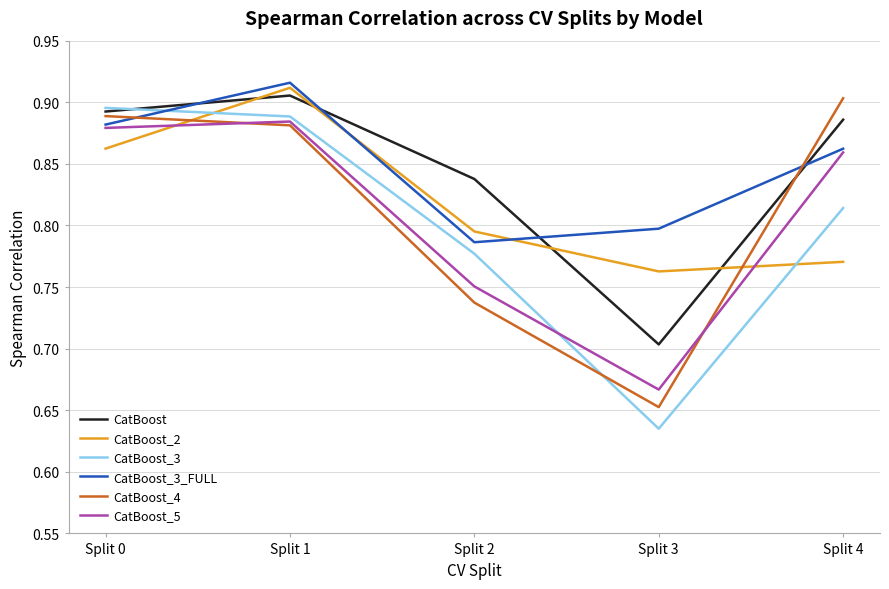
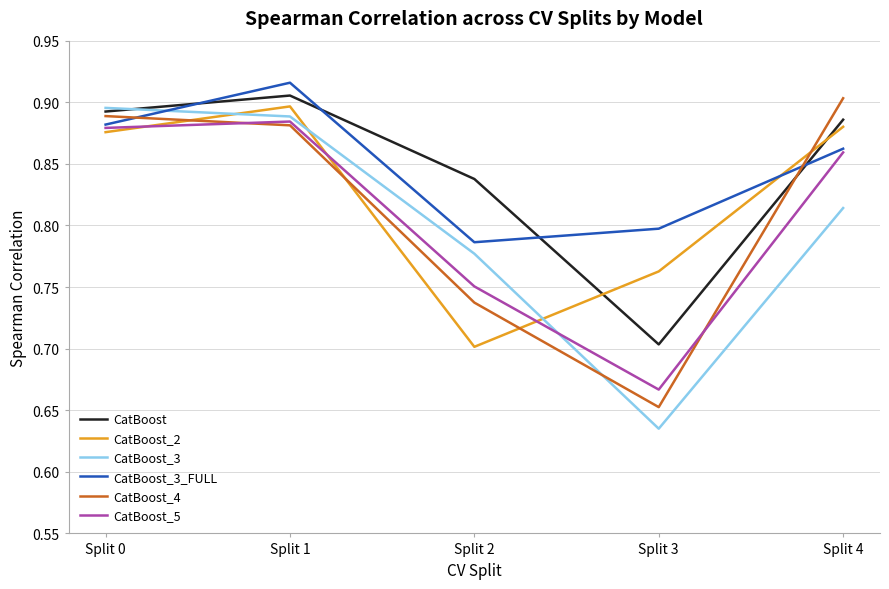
  {
    "CatBoost": {
      "Split 0": 0.892,
      "Split 1": 0.905,
      "Split 2": 0.838,
      "Split 3": 0.703,
      "Split 4": 0.886
    },
    "CatBoost_2": {
-     "Split 0": 0.862,
-     "Split 1": 0.912,
-     "Split 2": 0.795,
+     "Split 0": 0.876,
+     "Split 1": 0.897,
+     "Split 2": 0.701,
      "Split 3": 0.763,
-     "Split 4": 0.770
+     "Split 4": 0.880
    },
    "CatBoost_3": {
      "Split 0": 0.895,
      "Split 1": 0.888,
      "Split 2": 0.777,
      "Split 3": 0.635,
      "Split 4": 0.814
    },
    "CatBoost_3_FULL": {
      "Split 0": 0.882,
      "Split 1": 0.916,
      "Split 2": 0.786,
      "Split 3": 0.797,
      "Split 4": 0.862
    },
    "CatBoost_4": {
      "Split 0": 0.889,
      "Split 1": 0.881,
      "Split 2": 0.737,
      "Split 3": 0.653,
      "Split 4": 0.903
    },
    "CatBoost_5": {
      "Split 0": 0.879,
      "Split 1": 0.884,
      "Split 2": 0.751,
      "Split 3": 0.667,
      "Split 4": 0.859
    }
  }
